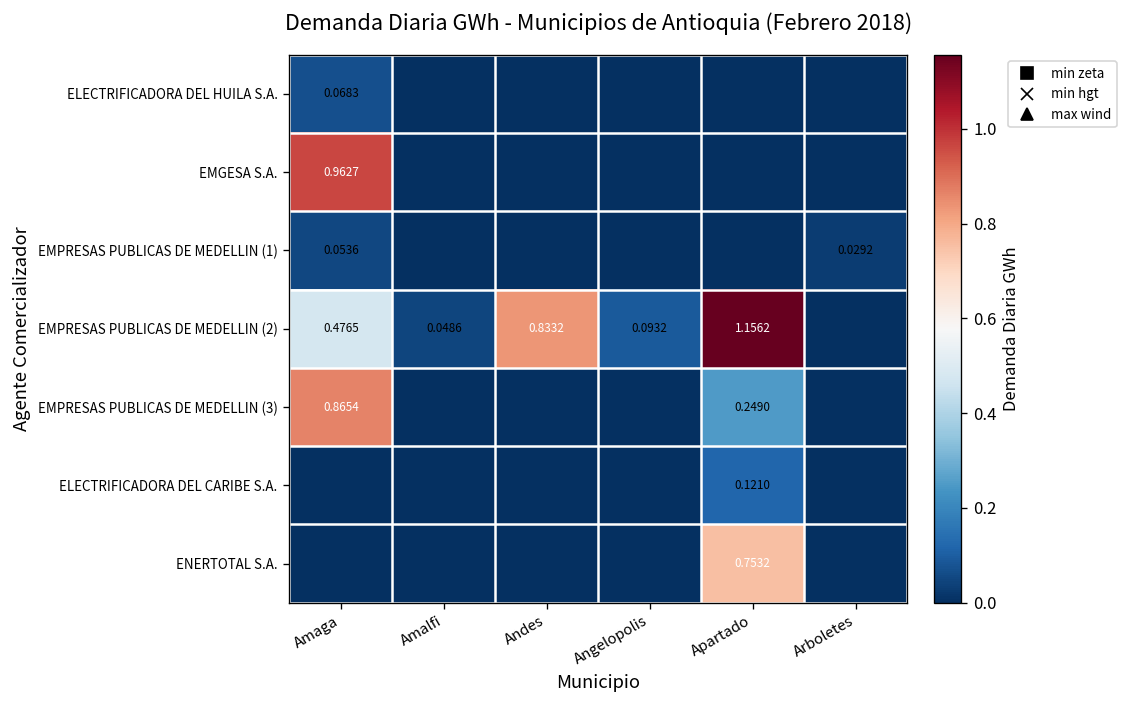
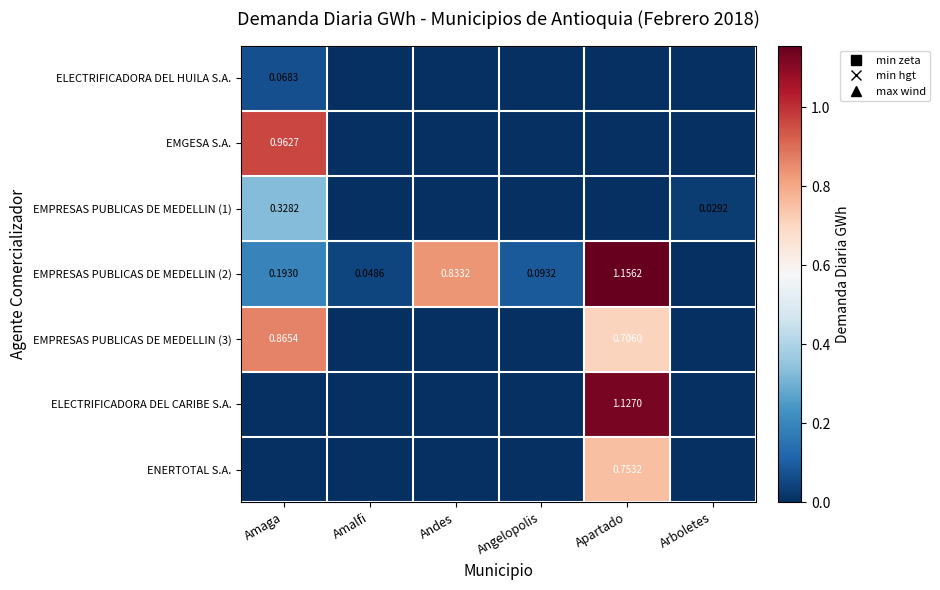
  {
    "ELECTRIFICADORA DEL HUILA S.A.": {
      "Amaga": 0.0683
    },
    "EMGESA S.A.": {
      "Amaga": 0.9627
    },
    "EMPRESAS PUBLICAS DE MEDELLIN (1)": {
-     "Amaga": 0.0536,
+     "Amaga": 0.3282,
      "Arboletes": 0.0292
    },
    "EMPRESAS PUBLICAS DE MEDELLIN (2)": {
-     "Amaga": 0.4765,
+     "Amaga": 0.1930,
      "Amalfi": 0.0486,
      "Andes": 0.8332,
      "Angelopolis": 0.0932,
      "Apartado": 1.1562
    },
    "EMPRESAS PUBLICAS DE MEDELLIN (3)": {
      "Amaga": 0.8654,
-     "Apartado": 0.2490
+     "Apartado": 0.7060
    },
    "ELECTRIFICADORA DEL CARIBE S.A.": {
-     "Apartado": 0.1210
+     "Apartado": 1.1270
    },
    "ENERTOTAL S.A.": {
      "Apartado": 0.7532
    }
  }
